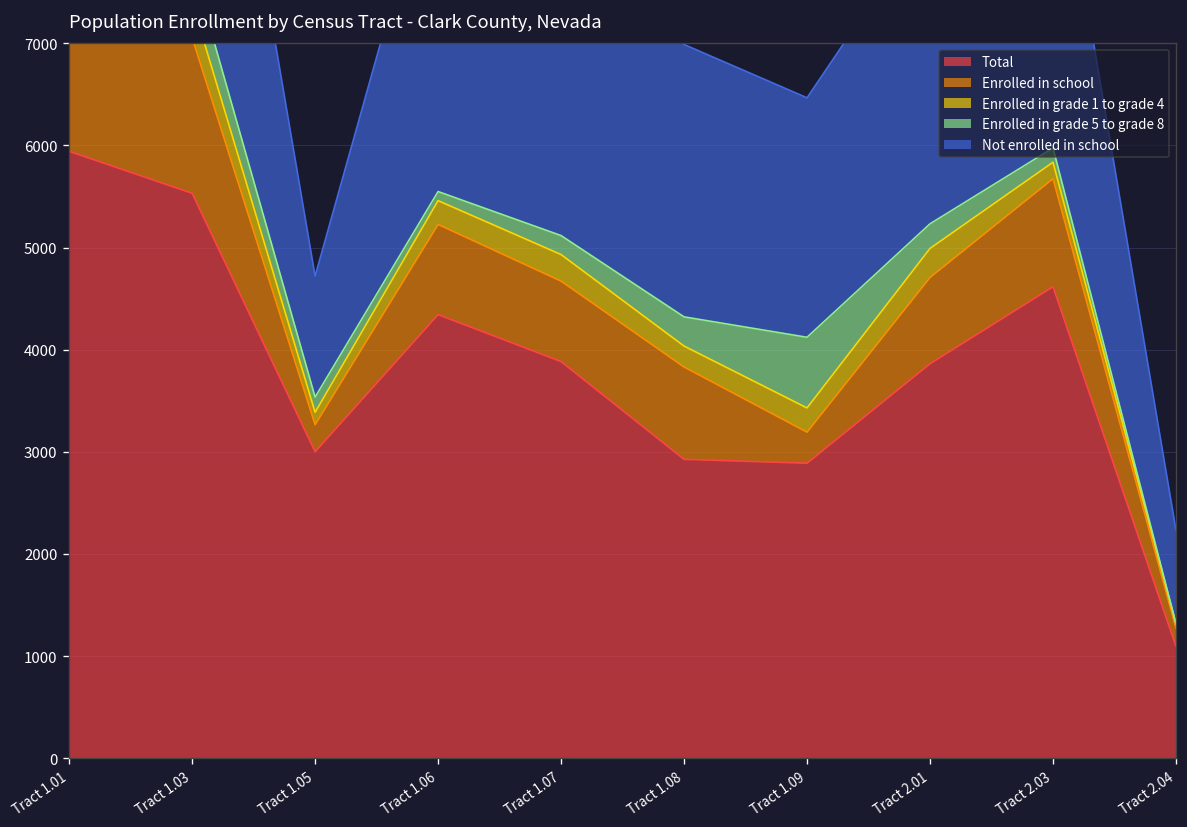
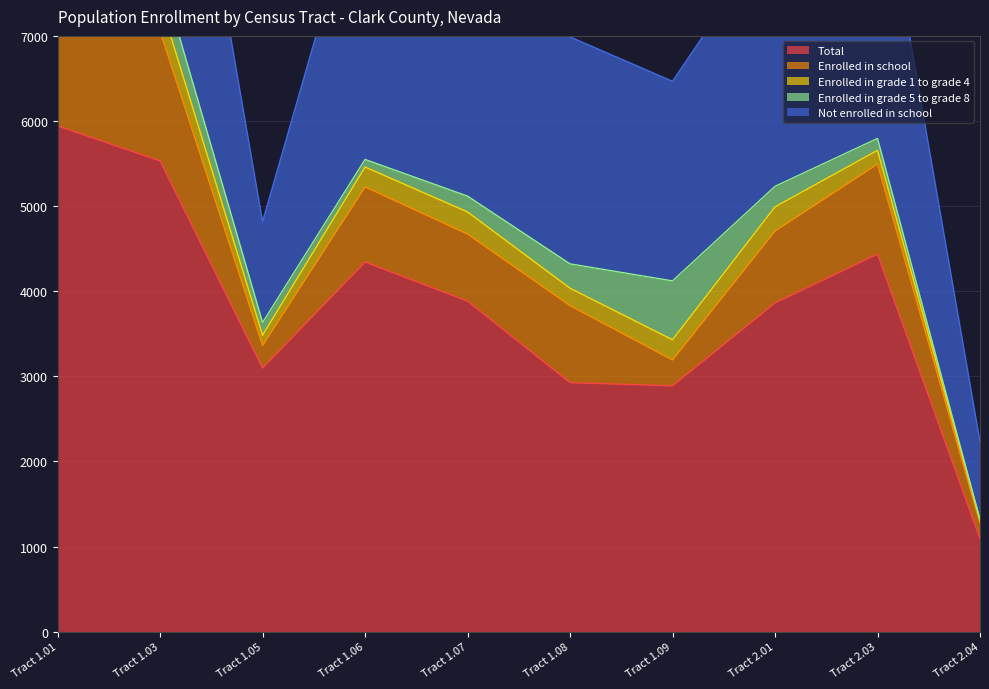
  {
    "Total": {
      "Tract 1.01": 5900,
      "Tract 1.03": 5500,
-     "Tract 1.05": 3000,
+     "Tract 1.05": 3100,
      "Tract 1.06": 4300,
      "Tract 1.07": 3900,
      "Tract 1.08": 2900,
      "Tract 1.09": 2900,
      "Tract 2.01": 3900,
-     "Tract 2.03": 4600,
+     "Tract 2.03": 4400,
      "Tract 2.04": 1100
    },
    "Enrolled in school": {
      "Tract 1.05": 300,
      "Tract 1.06": 900,
      "Tract 1.07": 800,
      "Tract 1.08": 900,
      "Tract 1.09": 300,
      "Tract 2.01": 800,
      "Tract 2.03": 1100,
      "Tract 2.04": 200
    },
    "Enrolled in grade 1 to grade 4": {
      "Tract 1.05": 100,
      "Tract 1.06": 200,
      "Tract 1.07": 300,
      "Tract 1.08": 200,
      "Tract 1.09": 200,
      "Tract 2.01": 300,
      "Tract 2.03": 200
    },
    "Enrolled in grade 5 to grade 8": {
      "Tract 1.05": 100,
      "Tract 1.06": 100,
      "Tract 1.07": 200,
      "Tract 1.08": 300,
      "Tract 1.09": 700,
      "Tract 2.01": 200,
      "Tract 2.03": 100
    },
    "Not enrolled in school": {
      "Tract 1.05": 1200,
      "Tract 1.08": 2700,
      "Tract 1.09": 2300,
      "Tract 2.04": 900
    }
  }
